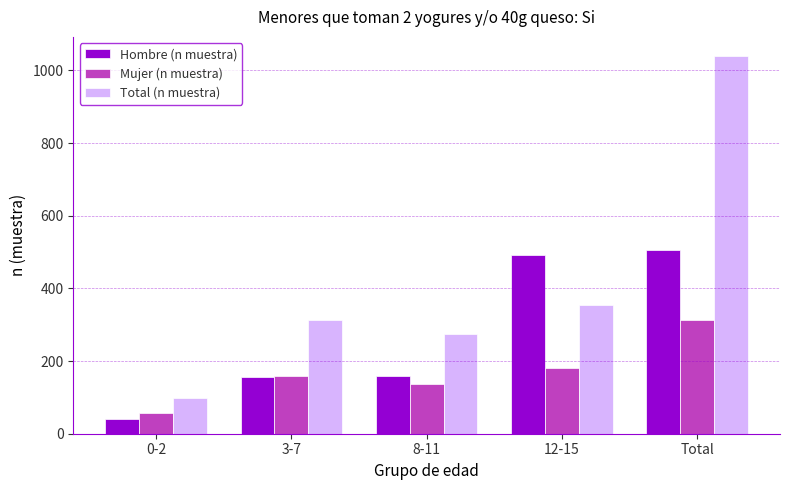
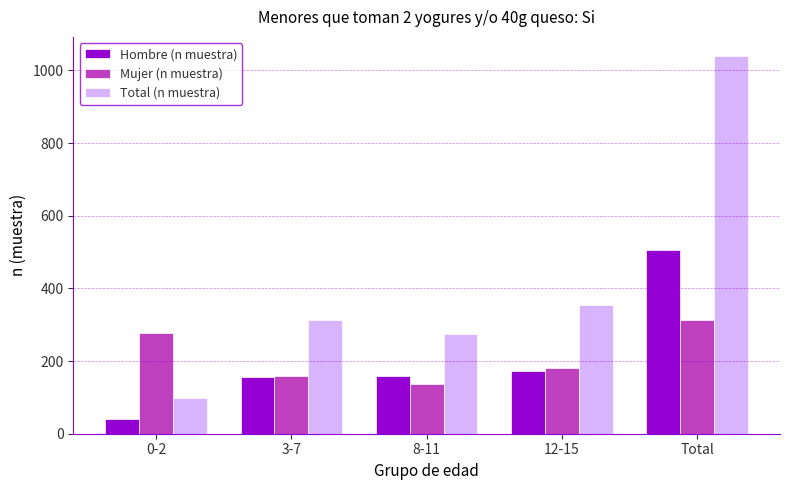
  {
    "Hombre (n muestra)": {
      "0-2": 40,
      "3-7": 160,
      "8-11": 160,
-     "12-15": 490,
+     "12-15": 170,
      "Total": 510
    },
    "Mujer (n muestra)": {
-     "0-2": 60,
+     "0-2": 280,
      "3-7": 160,
      "8-11": 140,
      "12-15": 180,
      "Total": 310
    },
    "Total (n muestra)": {
      "0-2": 100,
      "3-7": 310,
      "8-11": 270,
      "12-15": 350,
      "Total": 1040
    }
  }
